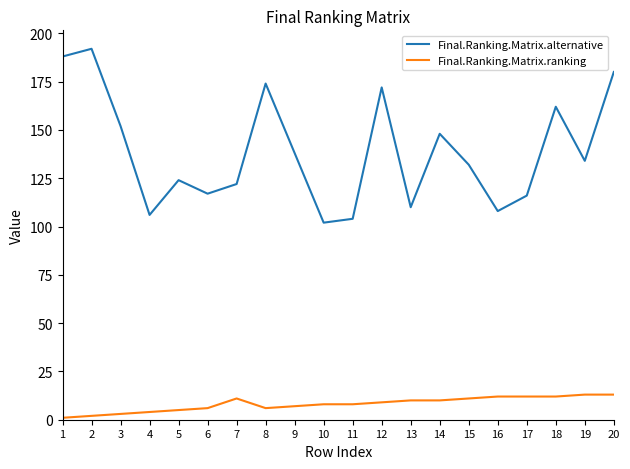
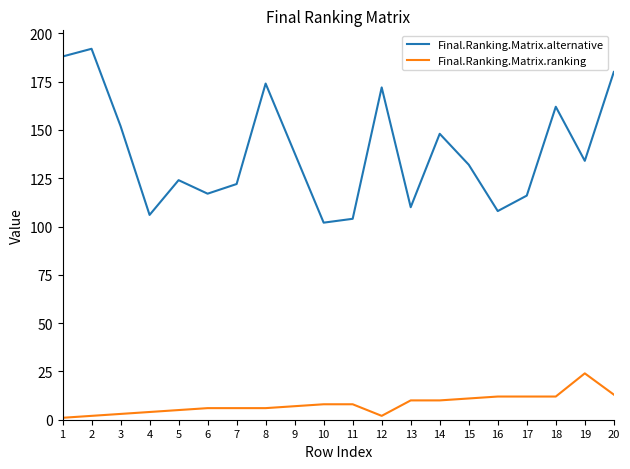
  {
    "Final.Ranking.Matrix.alternative": {
      "1": 188,
      "2": 192,
      "3": 152,
      "4": 106,
      "5": 124,
      "6": 117,
      "7": 122,
      "8": 174,
      "9": 138,
      "10": 102,
      "11": 104,
      "12": 172,
      "13": 110,
      "14": 148,
      "15": 132,
      "16": 108,
      "17": 116,
      "18": 162,
      "19": 134,
      "20": 180
    },
    "Final.Ranking.Matrix.ranking": {
      "1": 1,
      "2": 2,
      "3": 3,
      "4": 4,
      "5": 5,
      "6": 6,
-     "7": 11,
+     "7": 6,
      "8": 6,
      "9": 7,
      "10": 8,
      "11": 8,
-     "12": 9,
+     "12": 2,
      "13": 10,
      "14": 10,
      "15": 11,
      "16": 12,
      "17": 12,
      "18": 12,
-     "19": 13,
+     "19": 24,
      "20": 13
    }
  }
